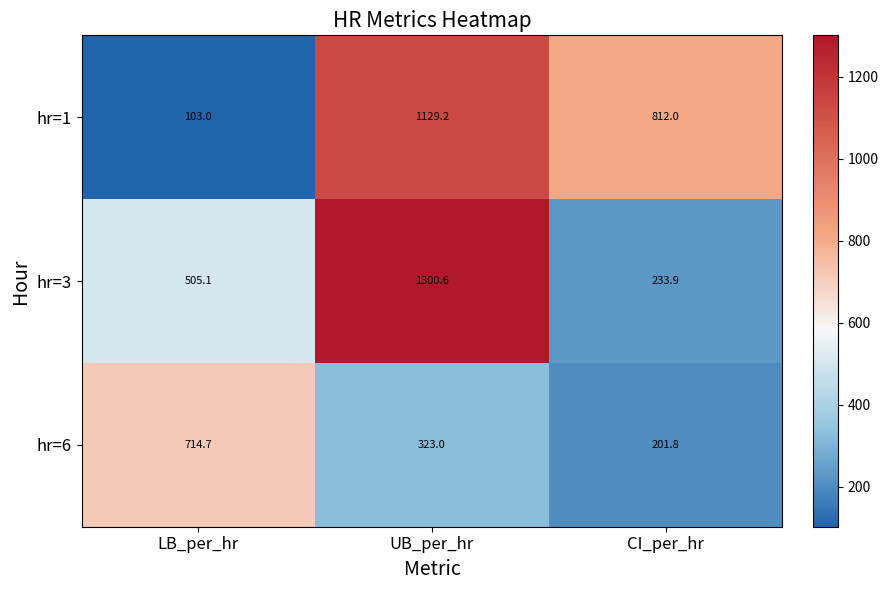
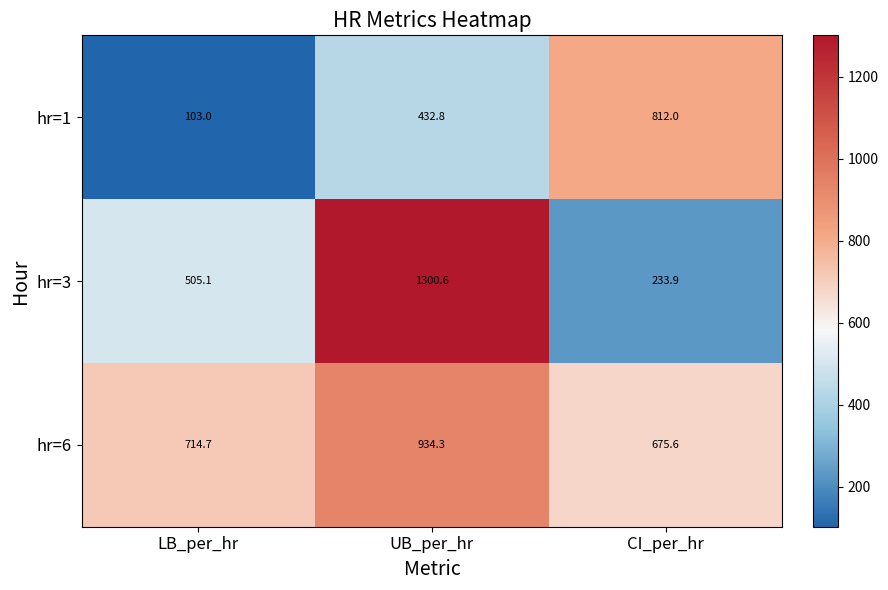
  {
    "hr=1": {
      "LB_per_hr": 103.0,
-     "UB_per_hr": 1129.2,
+     "UB_per_hr": 432.8,
      "CI_per_hr": 812.0
    },
    "hr=3": {
      "LB_per_hr": 505.1,
      "UB_per_hr": 1300.6,
      "CI_per_hr": 233.9
    },
    "hr=6": {
      "LB_per_hr": 714.7,
-     "UB_per_hr": 323.0,
-     "CI_per_hr": 201.8
+     "UB_per_hr": 934.3,
+     "CI_per_hr": 675.6
    }
  }
